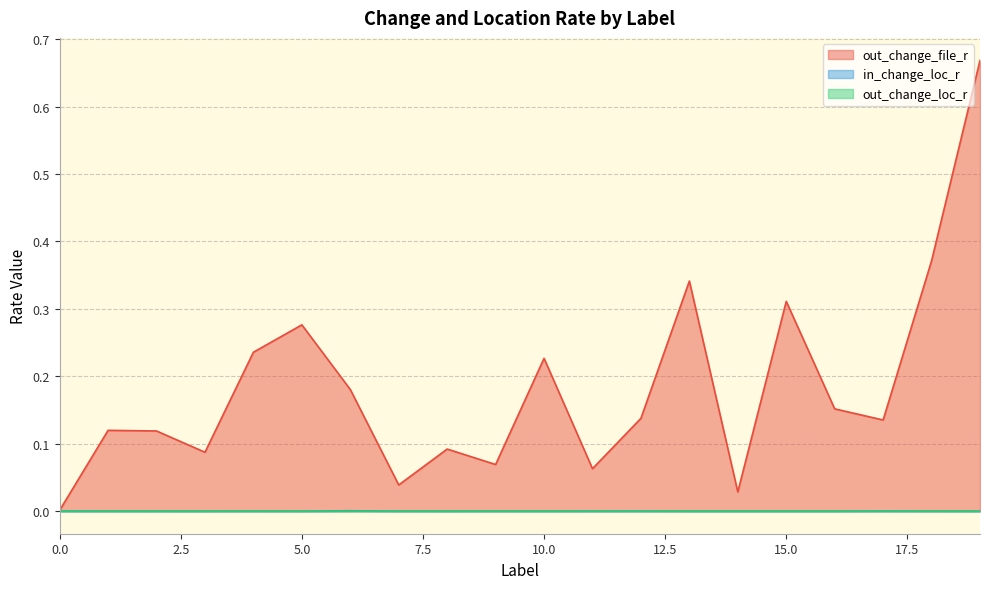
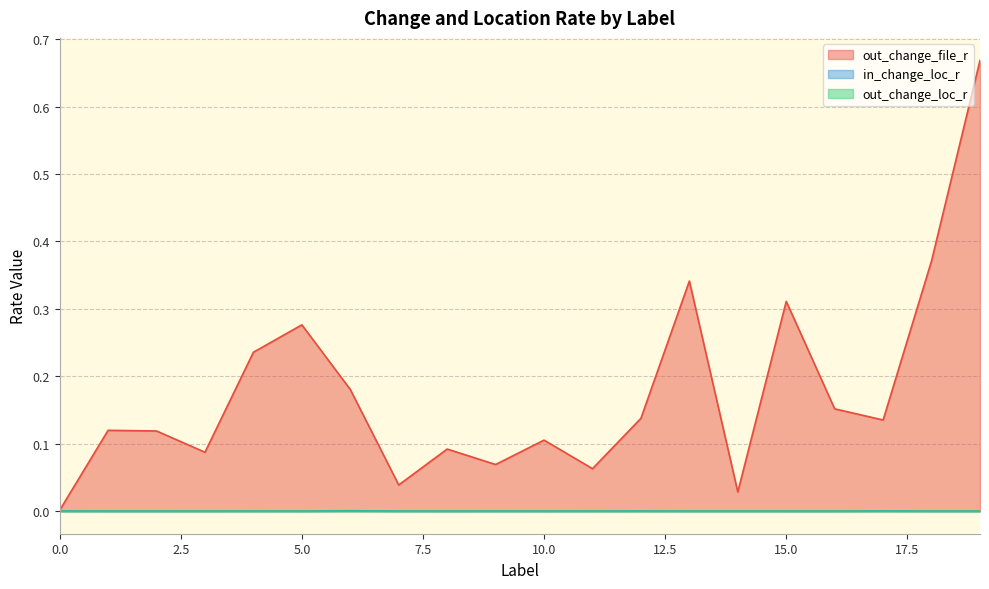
  {
    "out_change_file_r": {
      "5.0": 0.28,
-     "10.0": 0.23,
+     "10.0": 0.11,
      "15.0": 0.31
    },
    "out_change_loc_r": {
      "5.0": 0.00,
      "10.0": 0.00,
      "15.0": 0.00
    }
  }
